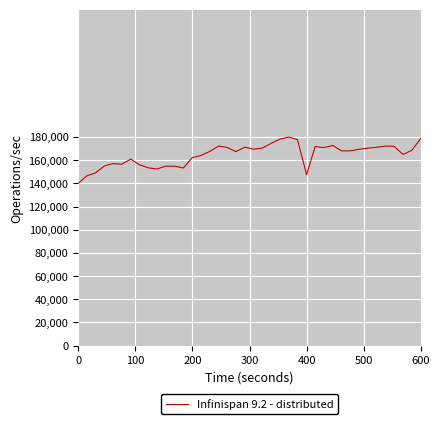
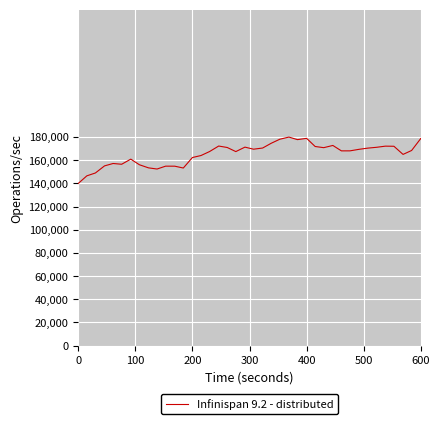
  {
    "0": "140,000",
    "200": "162,000",
-   "400": "148,000",
+   "400": "179,000",
    "600": "179,000"
  }
